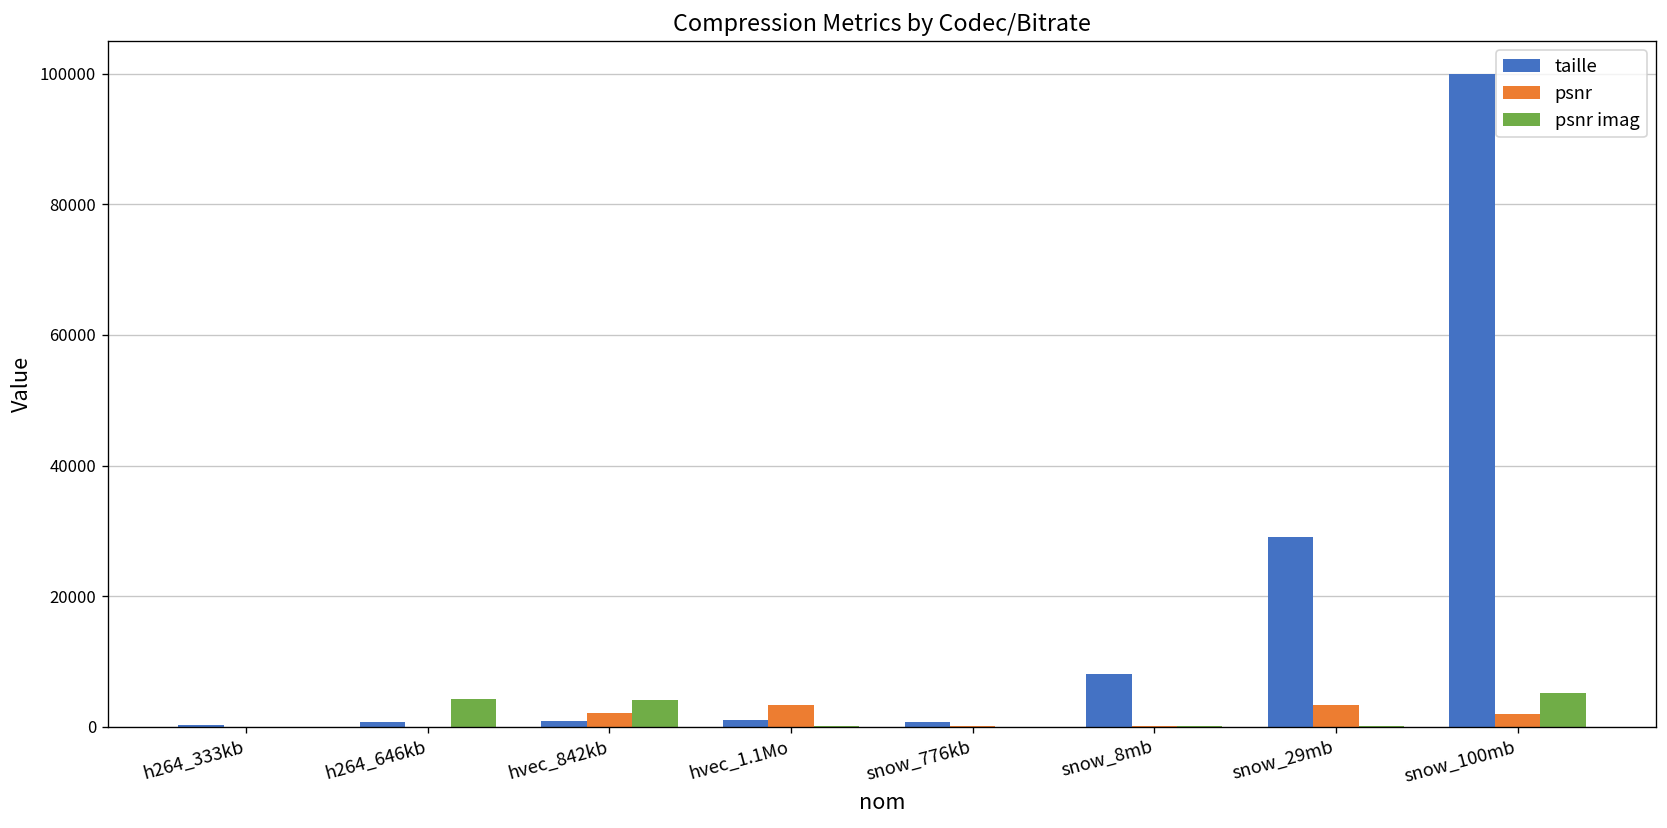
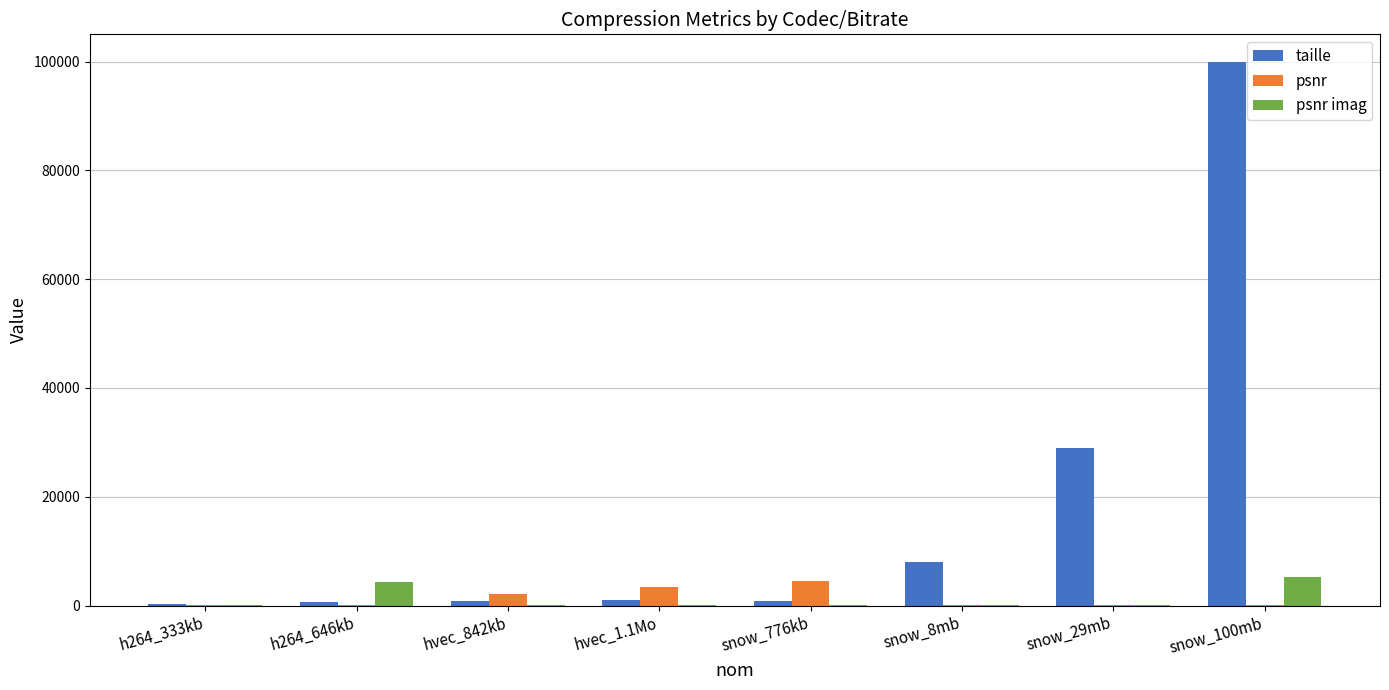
  {
    "taille": {
      "h264_646kb": 1000,
      "hvec_842kb": 1000,
      "hvec_1.1Mo": 1000,
      "snow_776kb": 1000,
      "snow_8mb": 8000,
      "snow_29mb": 29000,
      "snow_100mb": 100000
    },
    "psnr": {
      "hvec_842kb": 2000,
      "hvec_1.1Mo": 3000,
-     "snow_776kb": 0,
-     "snow_29mb": 3000,
-     "snow_100mb": 2000
+     "snow_776kb": 5000,
+     "snow_29mb": 0,
+     "snow_100mb": 0
    },
    "psnr imag": {
      "h264_646kb": 4000,
-     "hvec_842kb": 4000,
+     "hvec_842kb": 0,
      "snow_100mb": 5000
    }
  }
